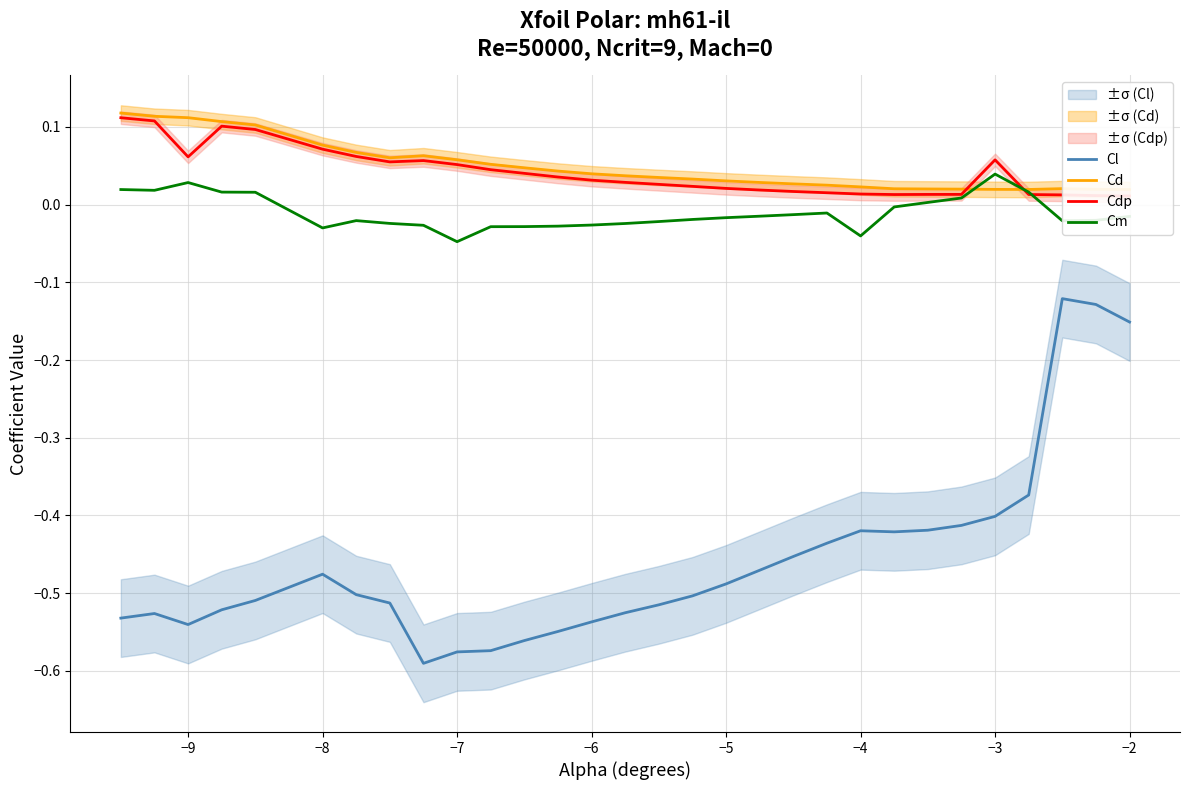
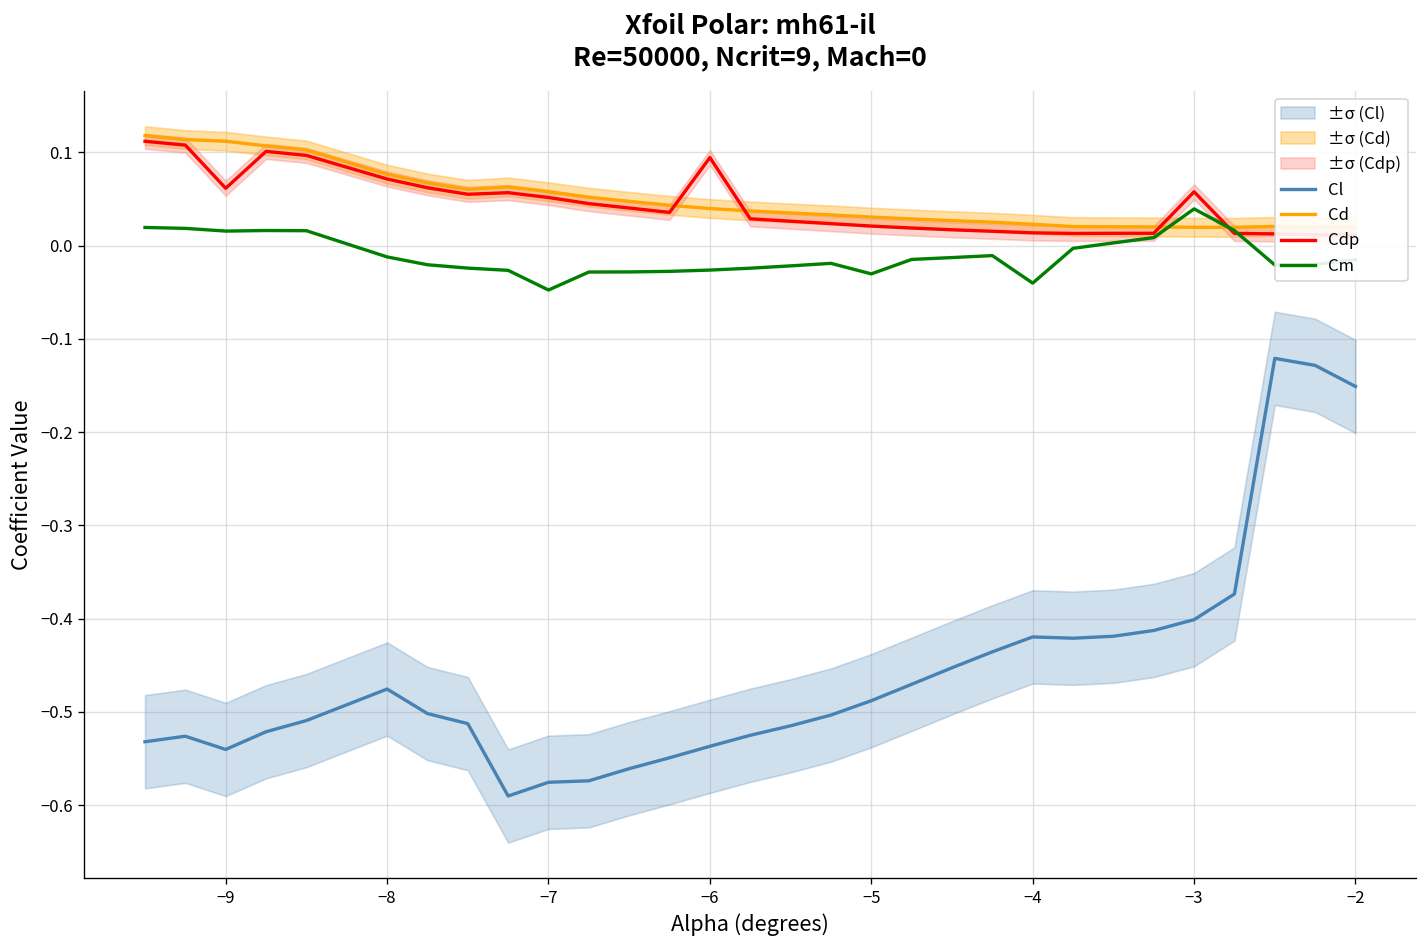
  {
    "Cdp": {
      "−9": 0.06,
      "−8": 0.07,
      "−7": 0.05,
-     "−6": 0.03,
+     "−6": 0.09,
      "−5": 0.02,
      "−4": 0.01,
      "−3": 0.06
    },
    "Cm": {
-     "−9": 0.03,
-     "−8": -0.03,
+     "−9": 0.02,
+     "−8": -0.01,
      "−7": -0.05,
      "−6": -0.03,
-     "−5": -0.02,
+     "−5": -0.03,
      "−4": -0.04,
      "−3": 0.04
    }
  }
